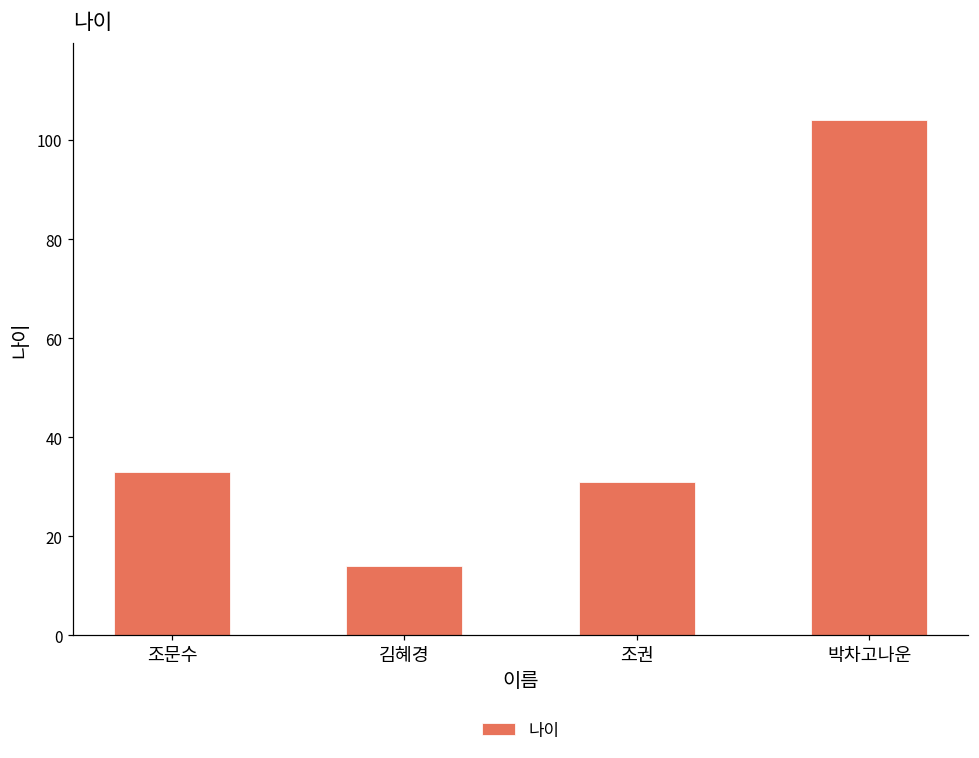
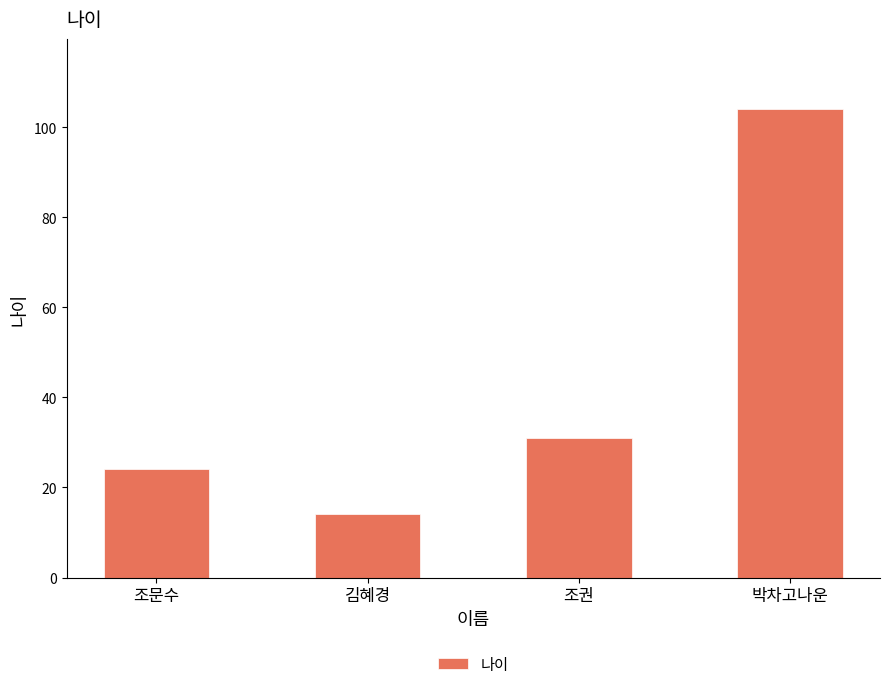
  {
-   "조문수": 33,
+   "조문수": 24,
    "김혜경": 14,
    "조권": 31,
    "박차고나운": 104
  }
